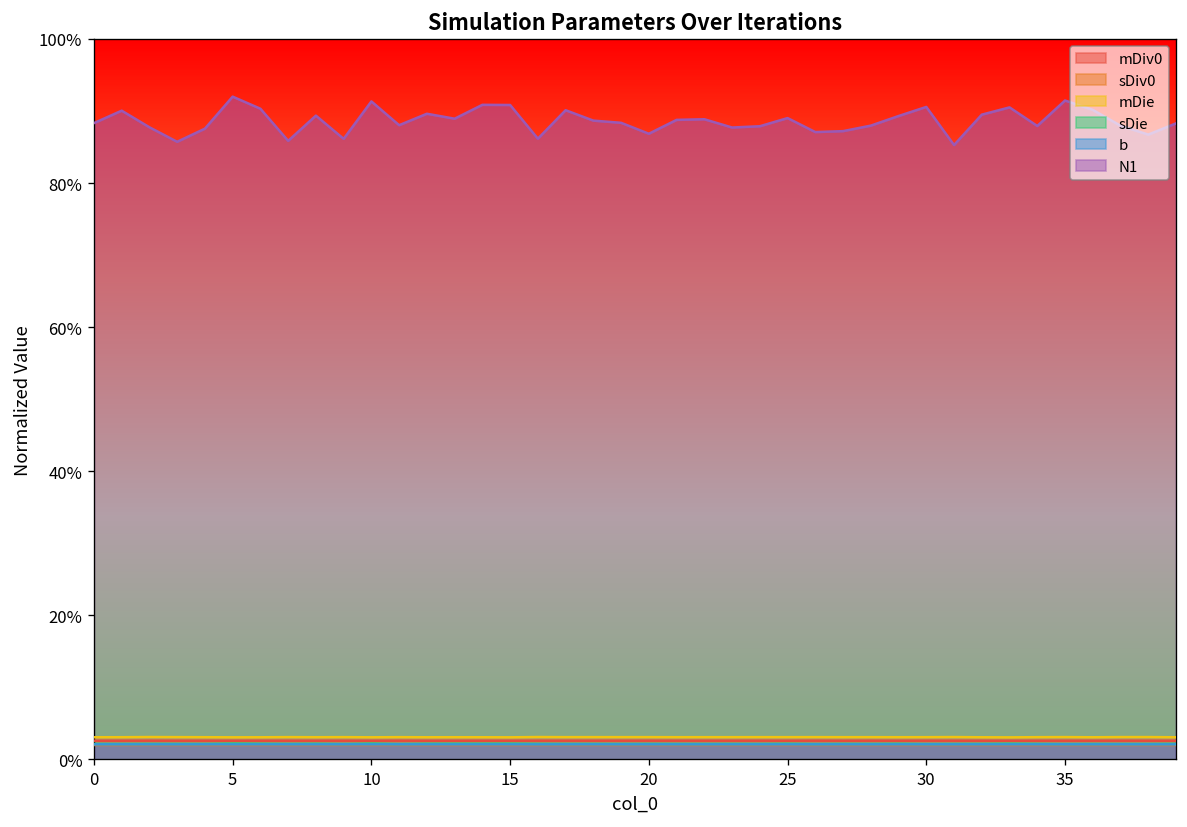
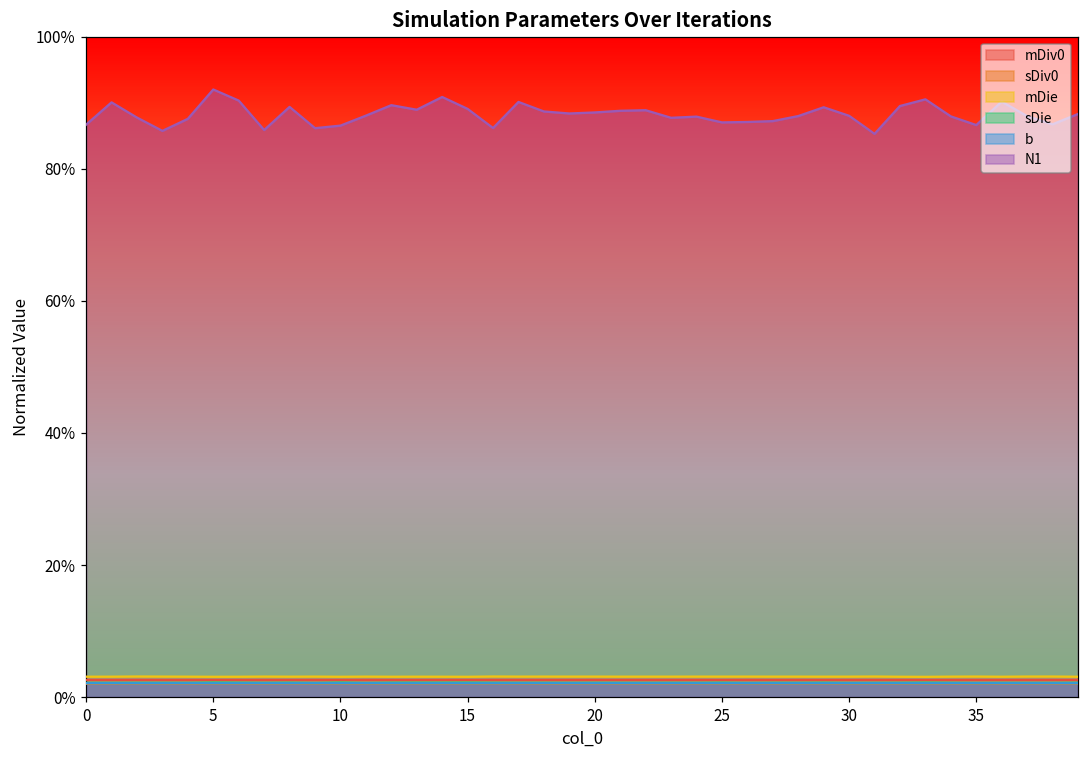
  {
    "N1": {
-     "0": "88%",
+     "0": "87%",
      "5": "92%",
-     "10": "91%",
-     "15": "91%",
-     "20": "87%",
-     "25": "89%",
-     "30": "91%",
-     "35": "91%"
+     "10": "87%",
+     "15": "89%",
+     "20": "89%",
+     "25": "87%",
+     "30": "88%",
+     "35": "87%"
    }
  }
